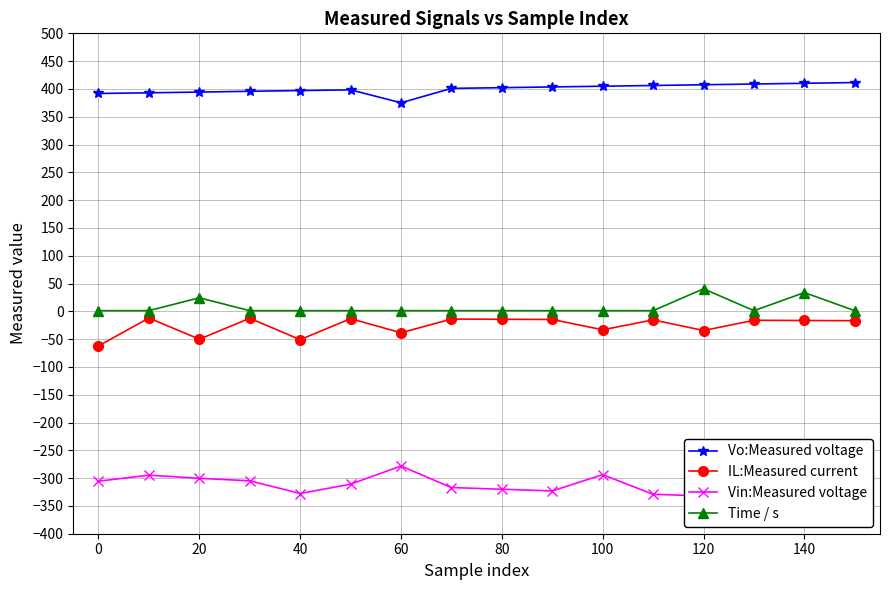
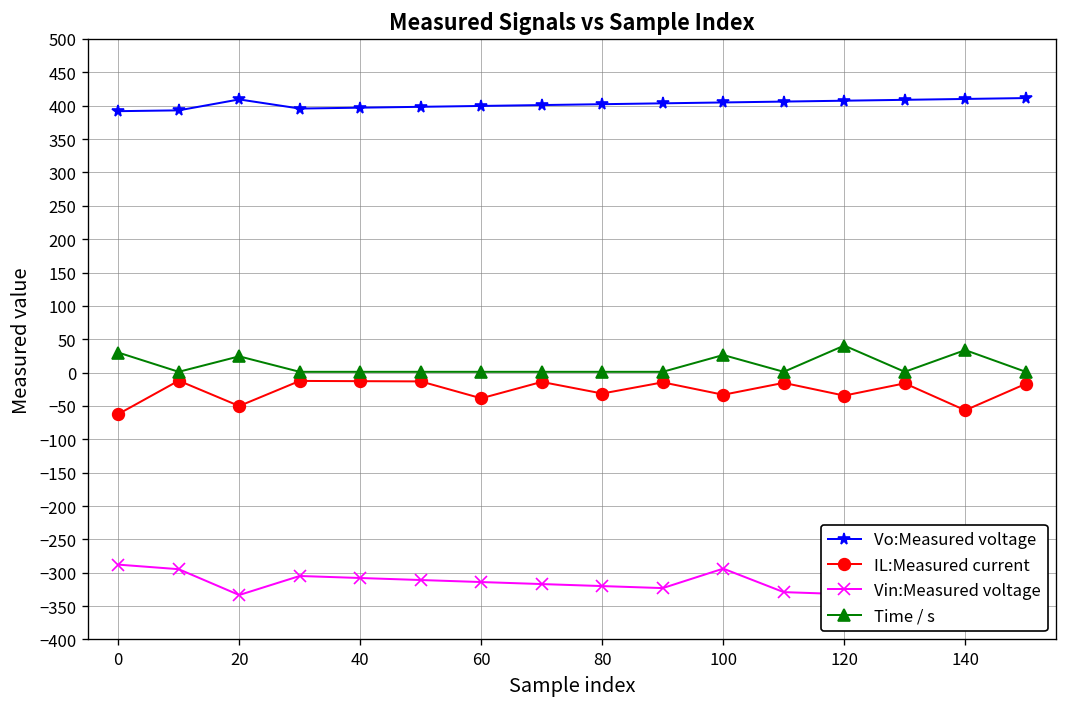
  {
    "Vo:Measured voltage": {
      "0": 390,
-     "20": 390,
+     "20": 410,
      "40": 400,
-     "60": 380,
+     "60": 400,
      "80": 400,
      "100": 400,
      "120": 410,
      "140": 410
    },
    "IL:Measured current": {
      "0": -60,
      "20": -50,
-     "40": -50,
+     "40": -10,
      "60": -40,
-     "80": -10,
+     "80": -30,
      "100": -30,
      "120": -30,
-     "140": -20
+     "140": -60
    },
    "Vin:Measured voltage": {
-     "0": -310,
-     "20": -300,
-     "40": -330,
-     "60": -280,
+     "0": -290,
+     "20": -330,
+     "40": -310,
+     "60": -310,
      "80": -320,
      "100": -290
    },
    "Time / s": {
-     "0": 0,
+     "0": 30,
      "20": 20,
      "40": 0,
      "60": 0,
      "80": 0,
-     "100": 0,
+     "100": 30,
      "120": 40,
      "140": 30
    }
  }
